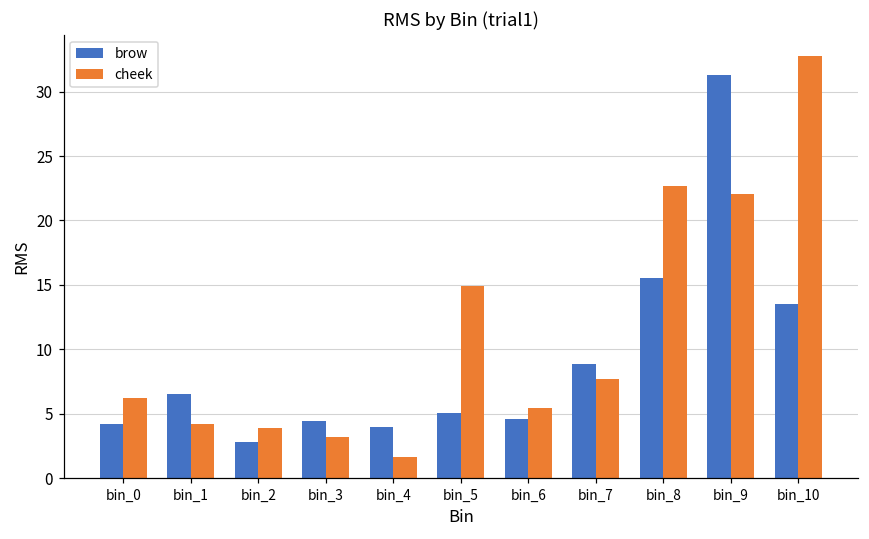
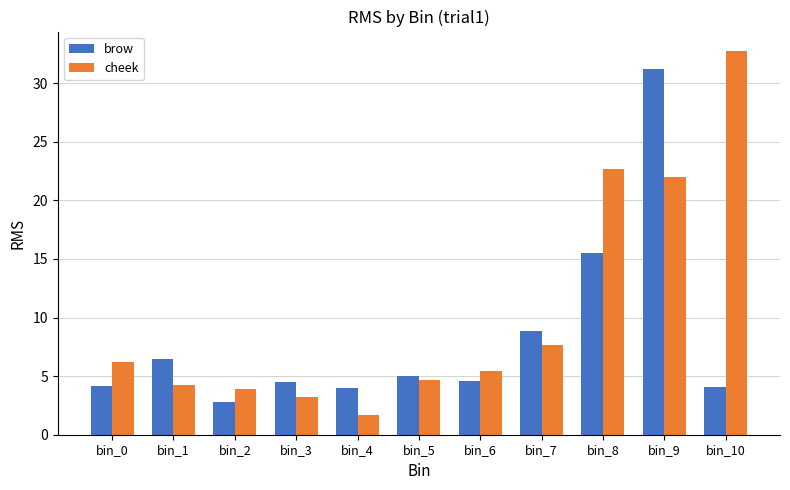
  {
    "brow": {
      "bin_0": 4.2,
      "bin_1": 6.5,
      "bin_2": 2.8,
      "bin_3": 4.5,
      "bin_4": 4.0,
      "bin_5": 5.0,
      "bin_6": 4.6,
      "bin_7": 8.9,
      "bin_8": 15.5,
      "bin_9": 31.3,
-     "bin_10": 13.5
+     "bin_10": 4.0
    },
    "cheek": {
      "bin_0": 6.2,
      "bin_1": 4.2,
      "bin_2": 3.9,
      "bin_3": 3.2,
      "bin_4": 1.7,
-     "bin_5": 14.9,
+     "bin_5": 4.7,
      "bin_6": 5.5,
      "bin_7": 7.7,
      "bin_8": 22.7,
      "bin_9": 22.0,
      "bin_10": 32.8
    }
  }
